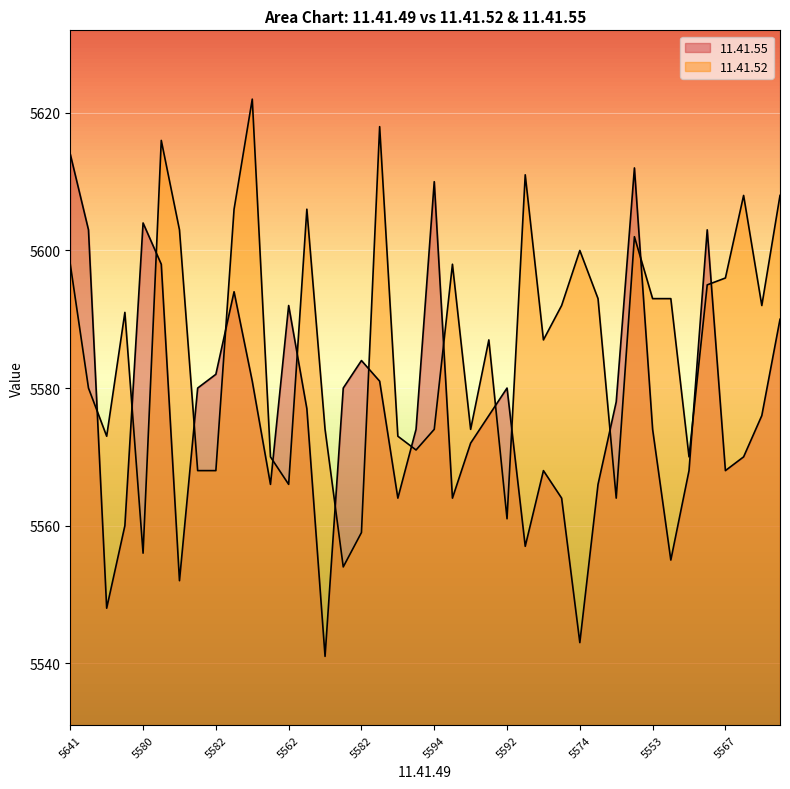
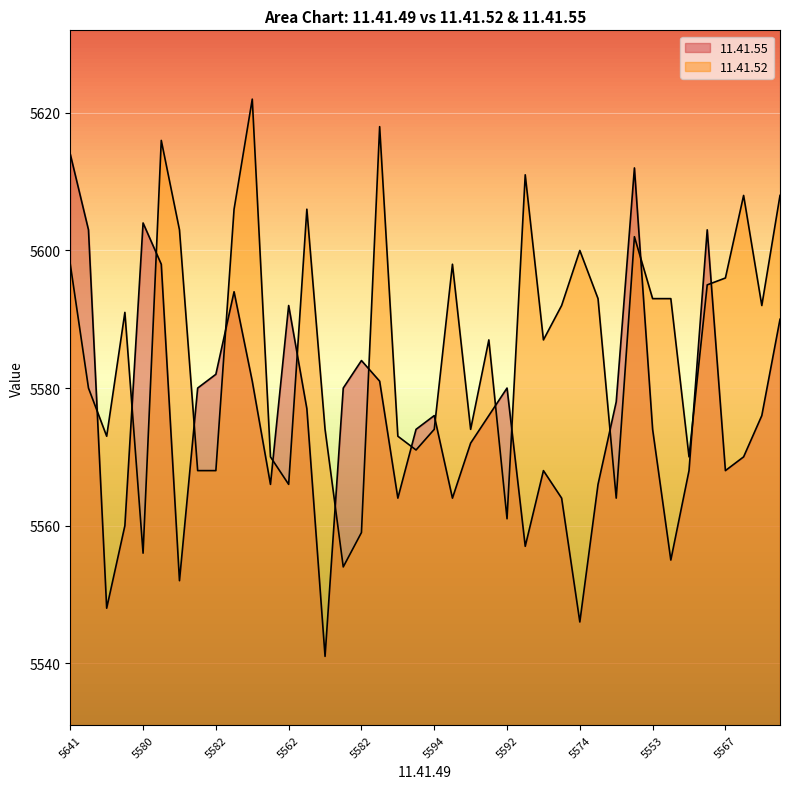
  {
    "11.41.55": {
      "5641": 5614,
      "5580": 5604,
      "5562": 5592,
-     "5594": 5610,
+     "5594": 5576,
      "5592": 5580,
-     "5574": 5543,
+     "5574": 5546,
      "5553": 5574,
      "5567": 5568
    },
    "11.41.52": {
      "5641": 5598,
      "5580": 5556,
      "5562": 5566,
      "5594": 5574,
      "5592": 5561,
      "5574": 5600,
      "5553": 5593,
      "5567": 5596
    }
  }
